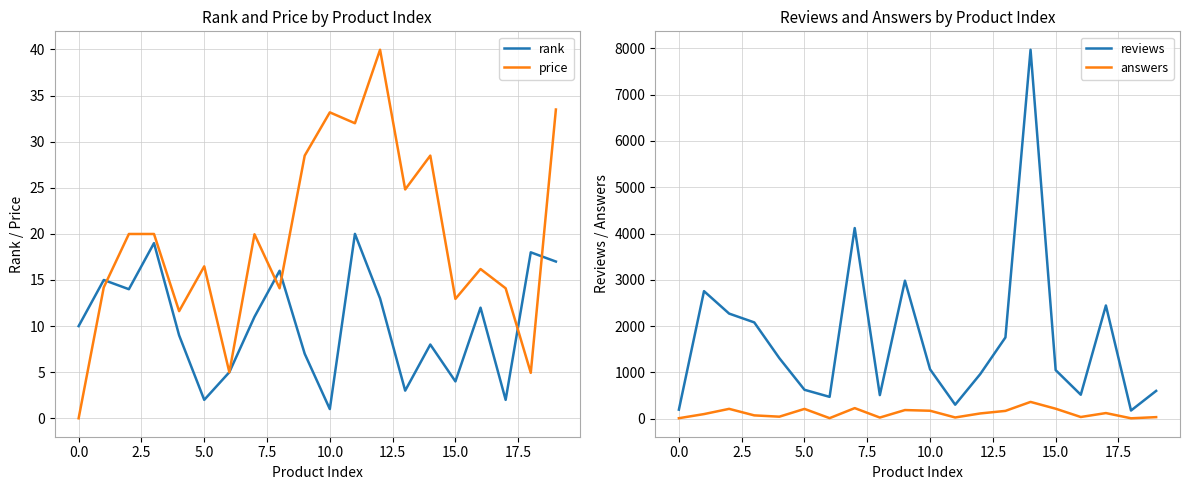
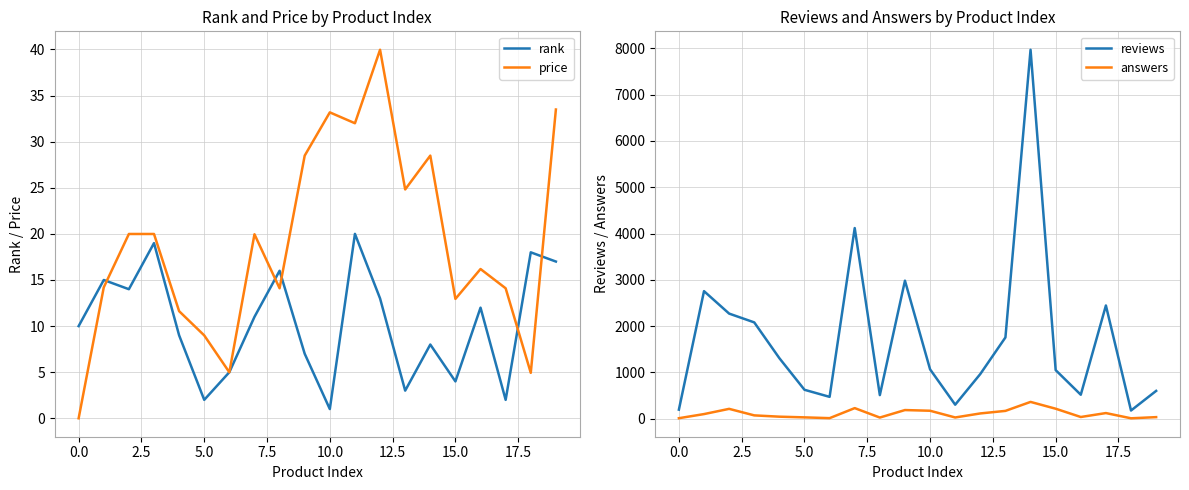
  {
    "Rank and Price by Product Index": {
      "rank": {
        "0.0": 10,
        "5.0": 2,
        "10.0": 1,
        "15.0": 4
      },
      "price": {
        "0.0": 0,
-       "5.0": 16,
+       "5.0": 9,
        "10.0": 33,
        "15.0": 13
      }
    },
    "Reviews and Answers by Product Index": {
      "reviews": {
        "0.0": 200,
        "5.0": 600,
        "10.0": 1100,
        "15.0": 1000
      },
      "answers": {
        "0.0": 0,
-       "5.0": 200,
+       "5.0": 0,
        "10.0": 200,
        "15.0": 200
      }
    }
  }
